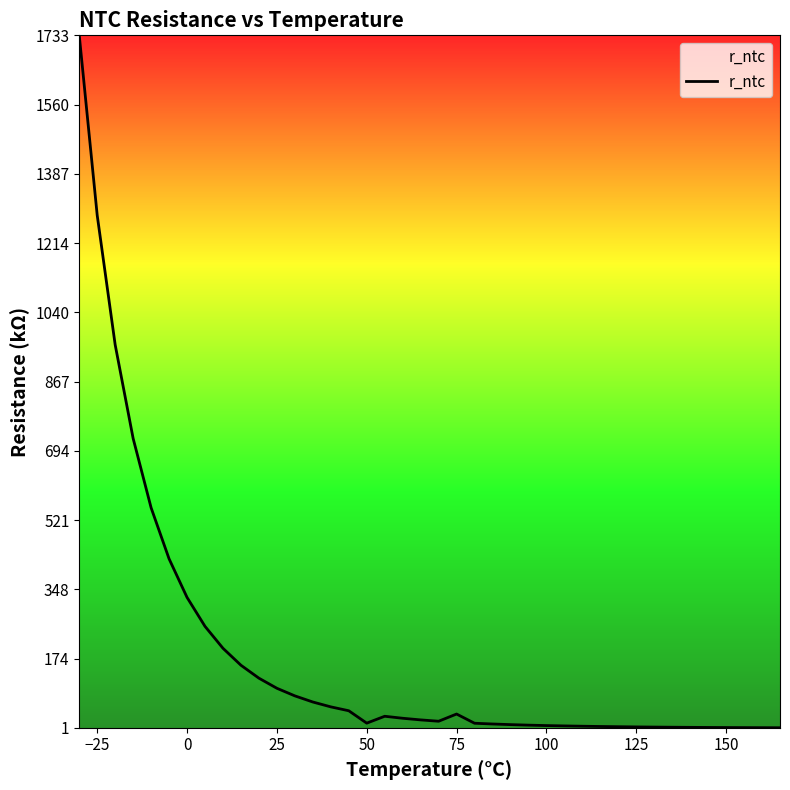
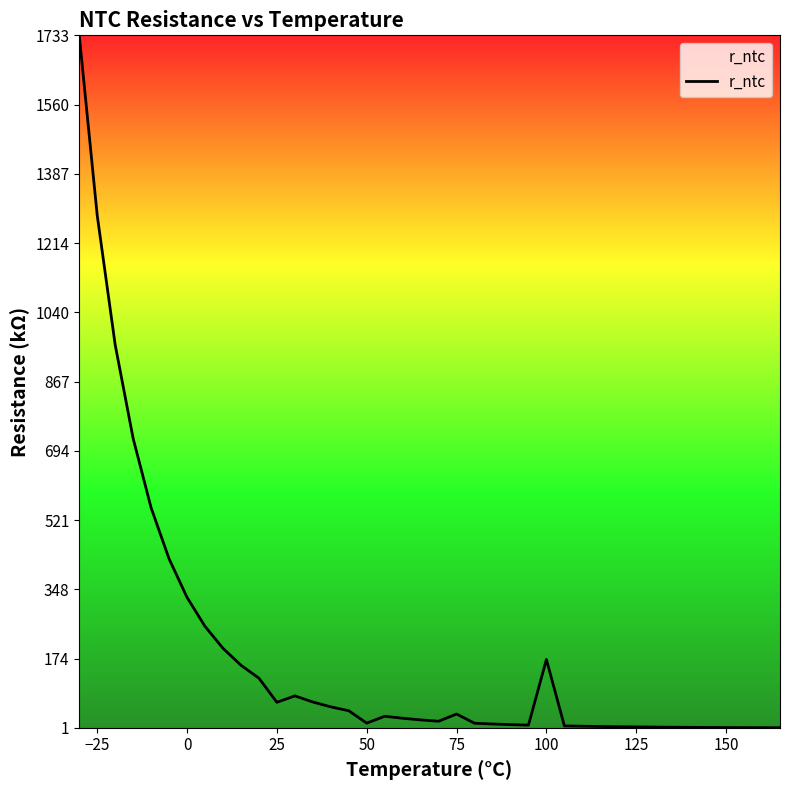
  {
    "−25": 1280,
    "0": 330,
-   "25": 100,
+   "25": 60,
    "50": 10,
    "75": 40,
-   "100": 10,
+   "100": 170,
    "125": 0,
    "150": 0
  }
